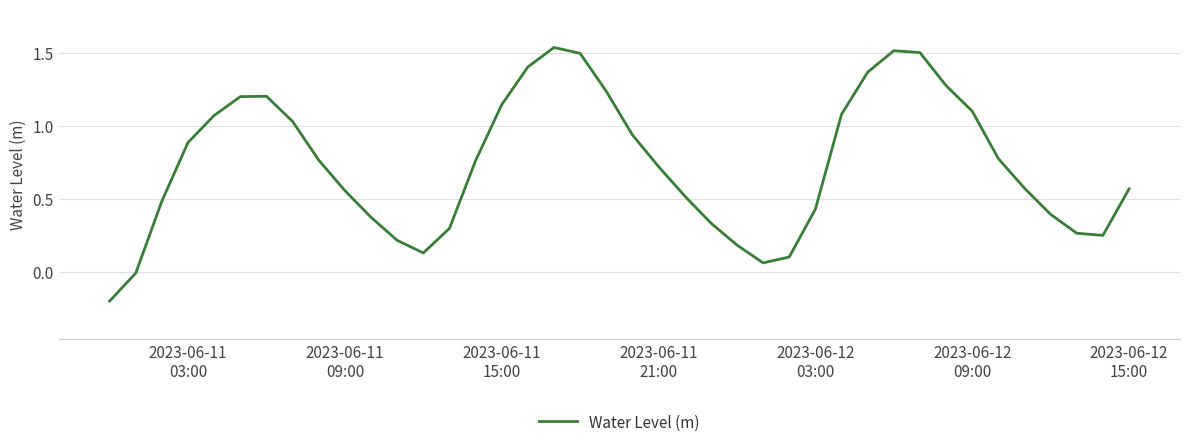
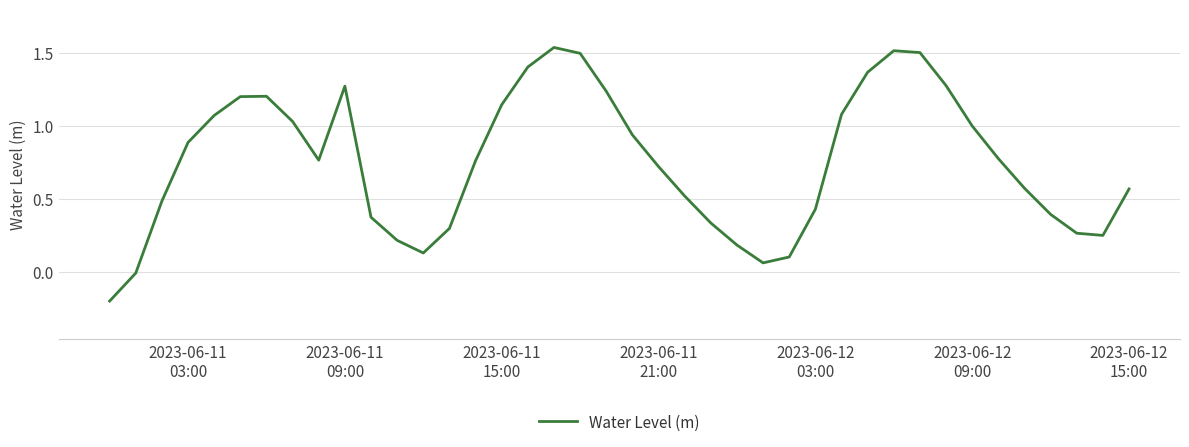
  {
    "2023-06-11 03:00": 0.89,
-   "2023-06-11 09:00": 0.56,
+   "2023-06-11 09:00": 1.28,
    "2023-06-11 15:00": 1.15,
    "2023-06-11 21:00": 0.72,
    "2023-06-12 03:00": 0.43,
-   "2023-06-12 09:00": 1.10,
+   "2023-06-12 09:00": 1.00,
    "2023-06-12 15:00": 0.57
  }
